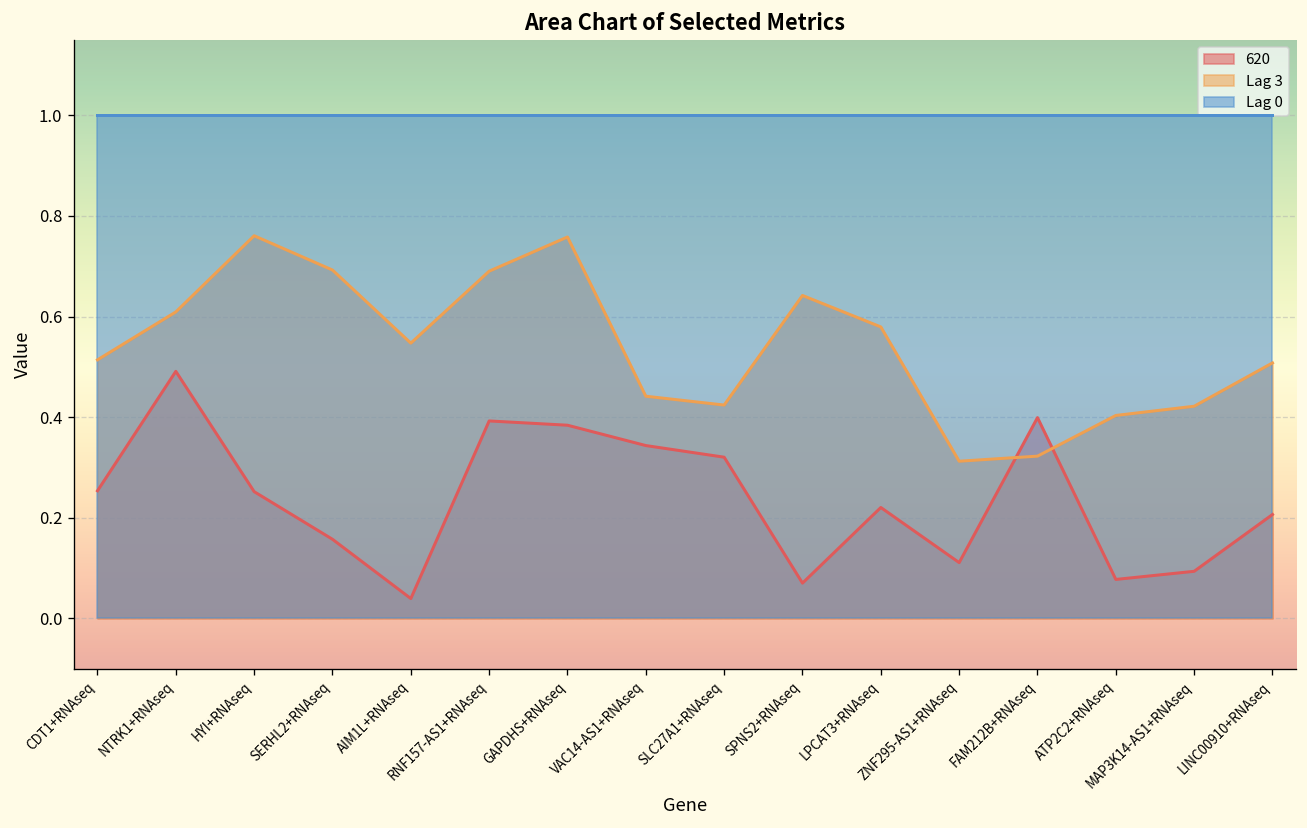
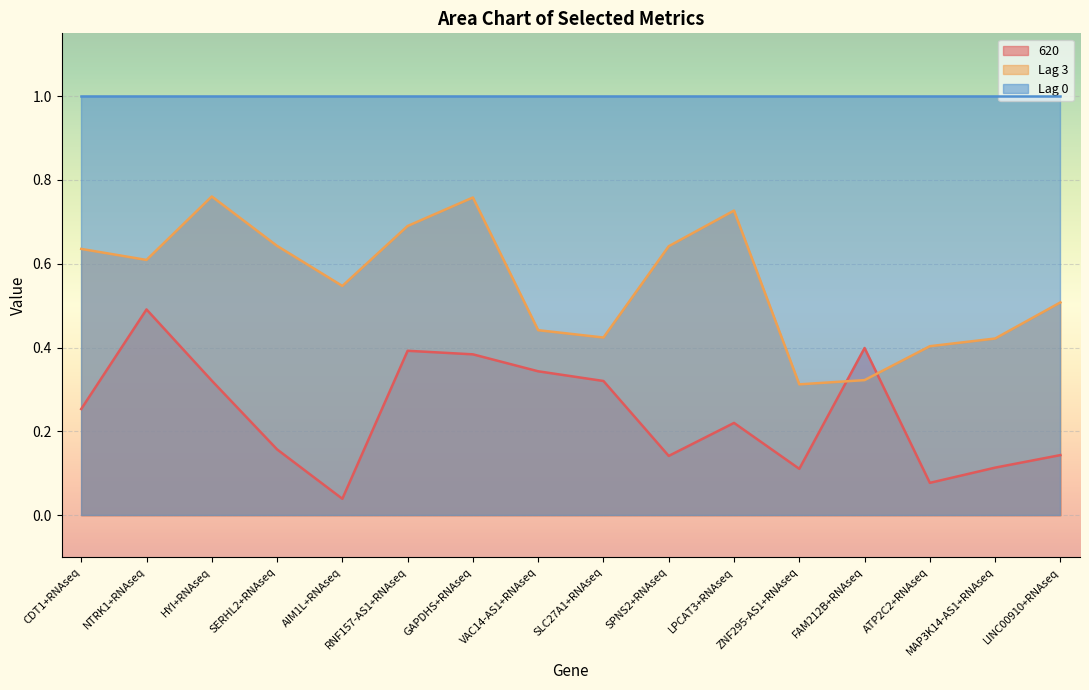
  {
    "620": {
      "CDT1+RNAseq": 0.25,
      "NTRK1+RNAseq": 0.49,
-     "HYI+RNAseq": 0.25,
+     "HYI+RNAseq": 0.32,
      "SERHL2+RNAseq": 0.16,
      "AIM1L+RNAseq": 0.04,
      "RNF157-AS1+RNAseq": 0.39,
      "GAPDHS+RNAseq": 0.38,
      "VAC14-AS1+RNAseq": 0.34,
      "SLC27A1+RNAseq": 0.32,
-     "SPNS2+RNAseq": 0.07,
+     "SPNS2+RNAseq": 0.14,
      "LPCAT3+RNAseq": 0.22,
      "ZNF295-AS1+RNAseq": 0.11,
      "FAM212B+RNAseq": 0.40,
      "ATP2C2+RNAseq": 0.08,
-     "MAP3K14-AS1+RNAseq": 0.09,
-     "LINC00910+RNAseq": 0.21
+     "MAP3K14-AS1+RNAseq": 0.11,
+     "LINC00910+RNAseq": 0.14
    },
    "Lag 3": {
-     "CDT1+RNAseq": 0.51,
+     "CDT1+RNAseq": 0.64,
      "NTRK1+RNAseq": 0.61,
      "HYI+RNAseq": 0.76,
-     "SERHL2+RNAseq": 0.69,
+     "SERHL2+RNAseq": 0.64,
      "AIM1L+RNAseq": 0.55,
      "RNF157-AS1+RNAseq": 0.69,
      "GAPDHS+RNAseq": 0.76,
      "VAC14-AS1+RNAseq": 0.44,
      "SLC27A1+RNAseq": 0.42,
      "SPNS2+RNAseq": 0.64,
-     "LPCAT3+RNAseq": 0.58,
+     "LPCAT3+RNAseq": 0.73,
      "ZNF295-AS1+RNAseq": 0.31,
      "FAM212B+RNAseq": 0.32,
      "ATP2C2+RNAseq": 0.40,
      "MAP3K14-AS1+RNAseq": 0.42,
      "LINC00910+RNAseq": 0.51
    },
    "Lag 0": {
      "CDT1+RNAseq": 1.00,
      "NTRK1+RNAseq": 1.00,
      "HYI+RNAseq": 1.00,
      "SERHL2+RNAseq": 1.00,
      "AIM1L+RNAseq": 1.00,
      "RNF157-AS1+RNAseq": 1.00,
      "GAPDHS+RNAseq": 1.00,
      "VAC14-AS1+RNAseq": 1.00,
      "SLC27A1+RNAseq": 1.00,
      "SPNS2+RNAseq": 1.00,
      "LPCAT3+RNAseq": 1.00,
      "ZNF295-AS1+RNAseq": 1.00,
      "FAM212B+RNAseq": 1.00,
      "ATP2C2+RNAseq": 1.00,
      "MAP3K14-AS1+RNAseq": 1.00
    }
  }
